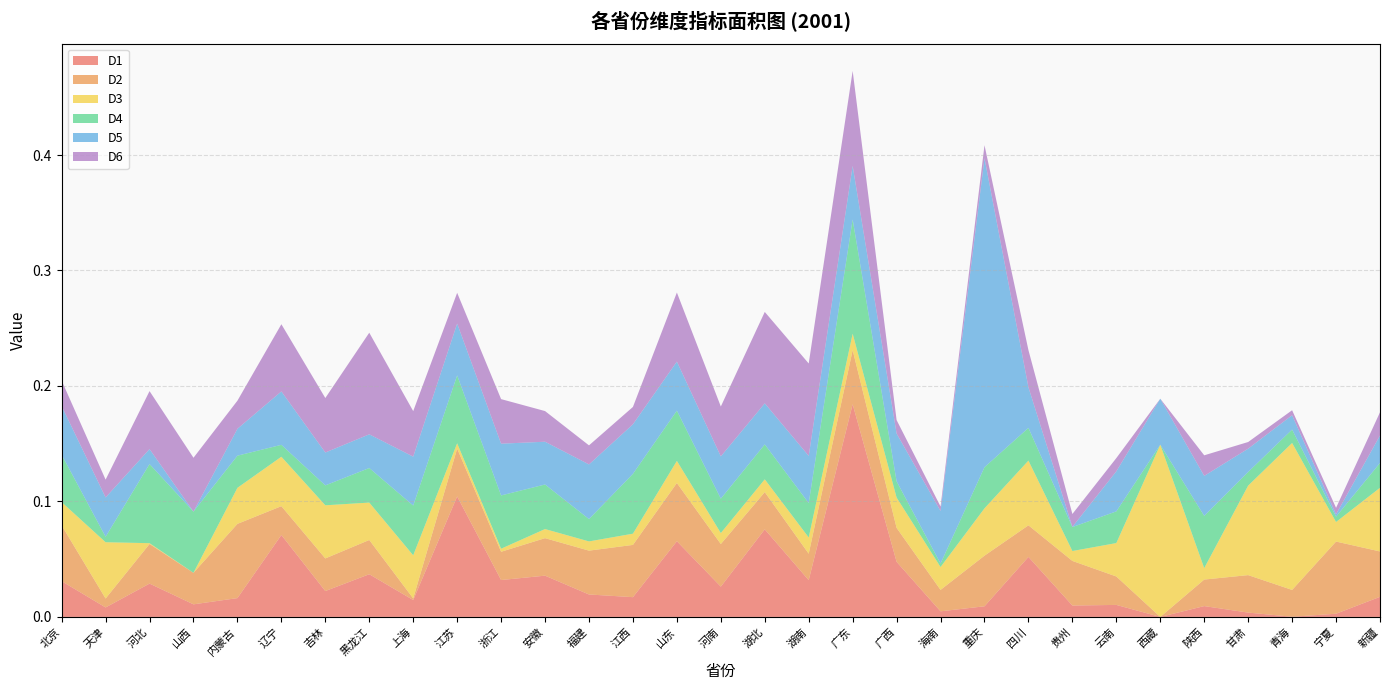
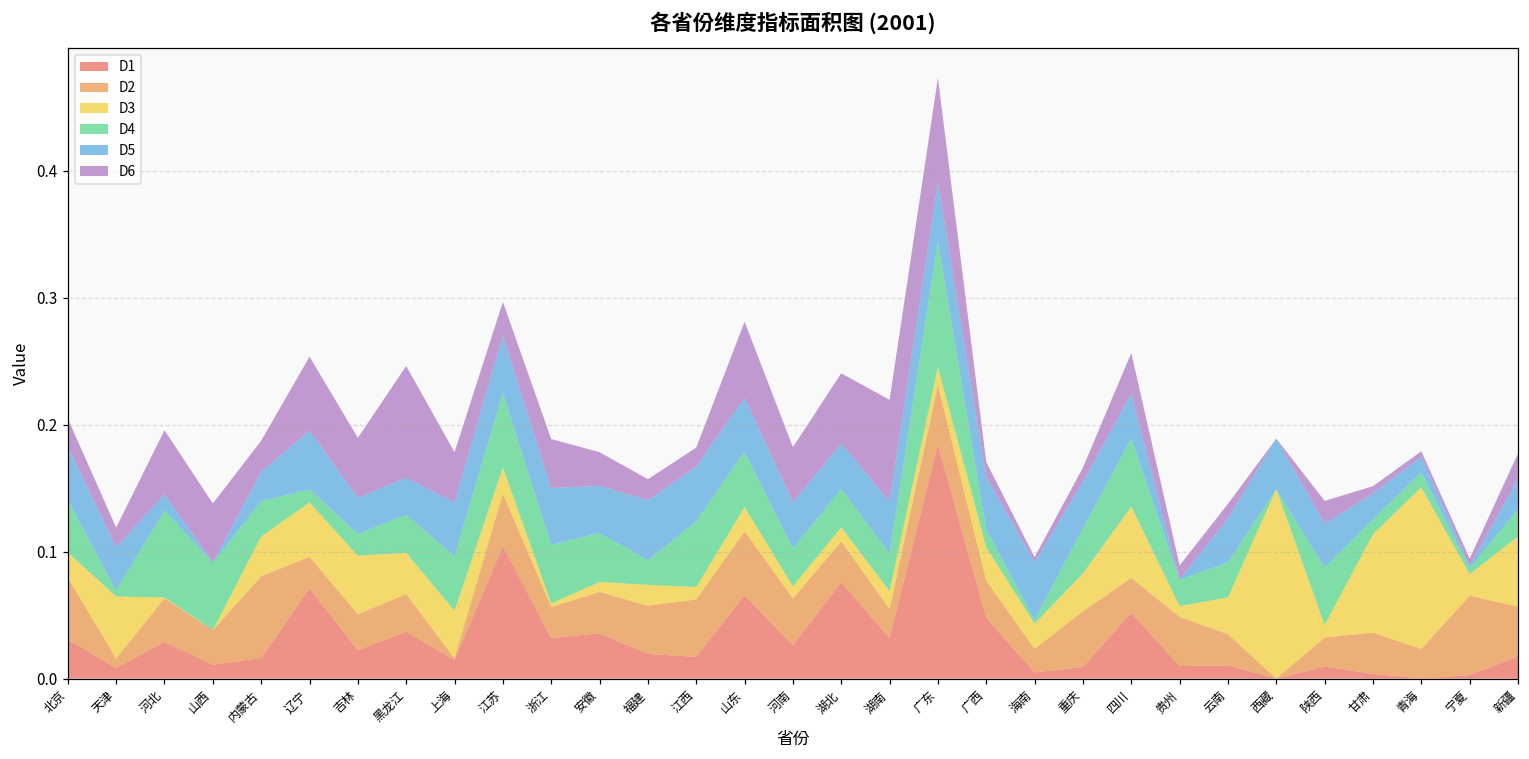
  {
    "D3": {
      "北京": 0.020,
      "天津": 0.049,
      "内蒙古": 0.031,
      "辽宁": 0.043,
      "吉林": 0.046,
      "黑龙江": 0.032,
      "上海": 0.037,
-     "江苏": 0.005,
+     "江苏": 0.020,
      "浙江": 0.003,
      "安徽": 0.008,
-     "福建": 0.008,
+     "福建": 0.016,
      "江西": 0.010,
      "山东": 0.019,
      "河南": 0.009,
      "湖北": 0.011,
      "湖南": 0.014,
      "广东": 0.014,
      "广西": 0.026,
      "海南": 0.020,
-     "重庆": 0.041,
+     "重庆": 0.030,
      "四川": 0.056,
      "贵州": 0.009,
      "云南": 0.029,
      "陕西": 0.010,
      "甘肃": 0.077,
      "青海": 0.127,
      "宁夏": 0.017,
      "新疆": 0.055
    },
    "D4": {
      "北京": 0.041,
      "天津": 0.005,
      "河北": 0.069,
      "内蒙古": 0.028,
      "辽宁": 0.010,
      "吉林": 0.017,
      "黑龙江": 0.030,
      "上海": 0.043,
      "江苏": 0.059,
      "浙江": 0.046,
      "安徽": 0.039,
      "福建": 0.019,
      "江西": 0.052,
      "山东": 0.043,
      "河南": 0.030,
      "湖北": 0.030,
      "湖南": 0.030,
      "广东": 0.099,
      "广西": 0.014,
      "海南": 0.003,
      "重庆": 0.036,
-     "四川": 0.028,
+     "四川": 0.054,
      "云南": 0.027,
      "陕西": 0.045,
      "甘肃": 0.012,
      "青海": 0.012,
      "新疆": 0.022
    },
    "D5": {
      "北京": 0.042,
      "天津": 0.034,
      "河北": 0.013,
      "内蒙古": 0.023,
      "辽宁": 0.046,
      "吉林": 0.028,
      "黑龙江": 0.029,
      "上海": 0.042,
      "江苏": 0.045,
      "浙江": 0.045,
      "安徽": 0.037,
      "福建": 0.047,
      "江西": 0.043,
      "山东": 0.043,
      "河南": 0.037,
      "湖北": 0.036,
      "湖南": 0.041,
      "广东": 0.046,
      "广西": 0.041,
      "海南": 0.045,
-     "重庆": 0.268,
+     "重庆": 0.036,
      "四川": 0.035,
      "云南": 0.035,
      "陕西": 0.035,
      "甘肃": 0.020,
      "青海": 0.012,
      "新疆": 0.024
    },
    "D6": {
      "北京": 0.022,
      "天津": 0.015,
      "河北": 0.050,
      "山西": 0.047,
      "内蒙古": 0.024,
      "辽宁": 0.058,
      "吉林": 0.047,
      "黑龙江": 0.088,
      "上海": 0.039,
      "江苏": 0.027,
      "浙江": 0.039,
      "安徽": 0.027,
      "福建": 0.017,
      "江西": 0.015,
      "山东": 0.060,
      "河南": 0.043,
-     "湖北": 0.079,
+     "湖北": 0.055,
      "湖南": 0.080,
      "广东": 0.082,
      "广西": 0.012,
      "海南": 0.004,
      "重庆": 0.011,
      "四川": 0.032,
      "贵州": 0.011,
      "云南": 0.011,
      "陕西": 0.018,
      "甘肃": 0.006,
      "青海": 0.004,
      "宁夏": 0.006,
      "新疆": 0.020
    }
  }
